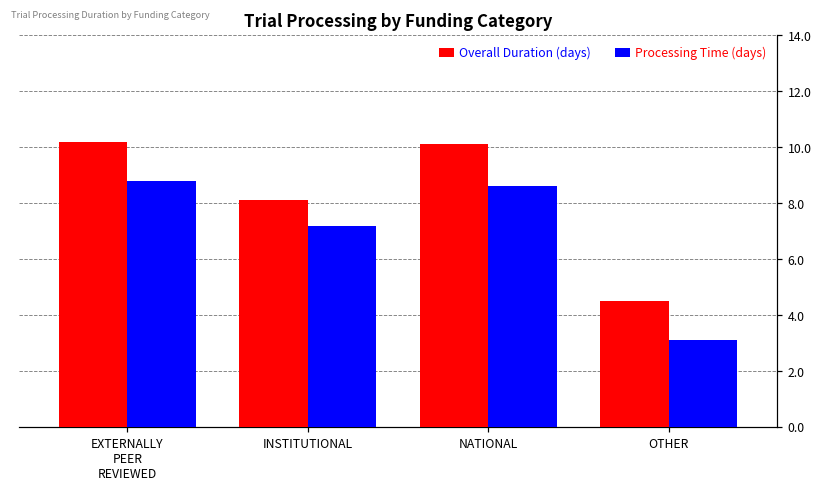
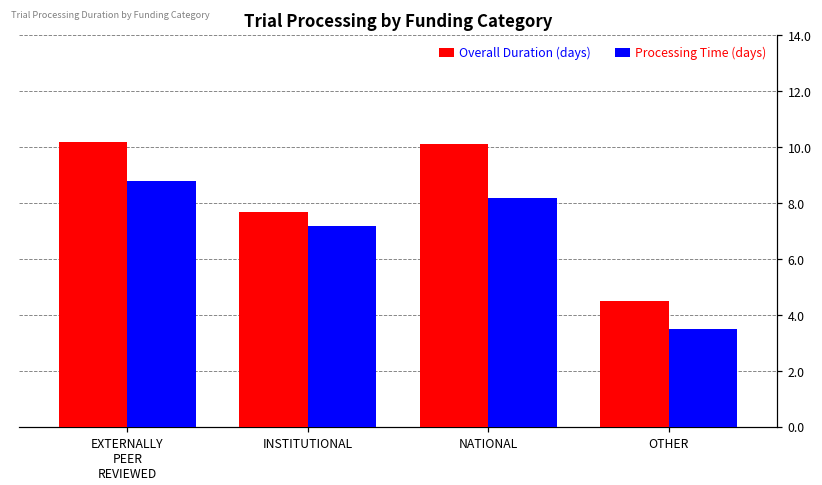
  {
    "Overall Duration (days)": {
      "EXTERNALLY PEER REVIEWED": 10.2,
-     "INSTITUTIONAL": 8.1,
+     "INSTITUTIONAL": 7.7,
      "NATIONAL": 10.1,
      "OTHER": 4.5
    },
    "Processing Time (days)": {
      "EXTERNALLY PEER REVIEWED": 8.8,
      "INSTITUTIONAL": 7.2,
-     "NATIONAL": 8.6,
-     "OTHER": 3.1
+     "NATIONAL": 8.2,
+     "OTHER": 3.5
    }
  }
